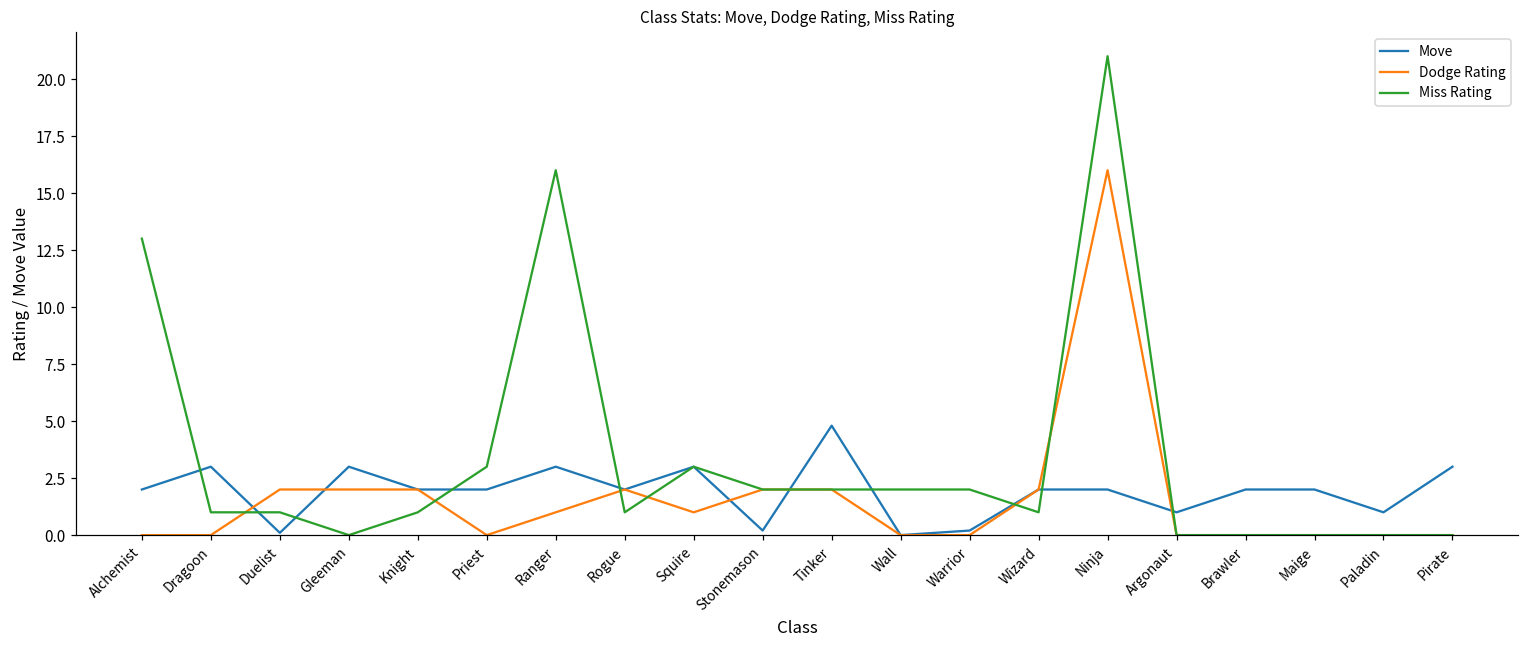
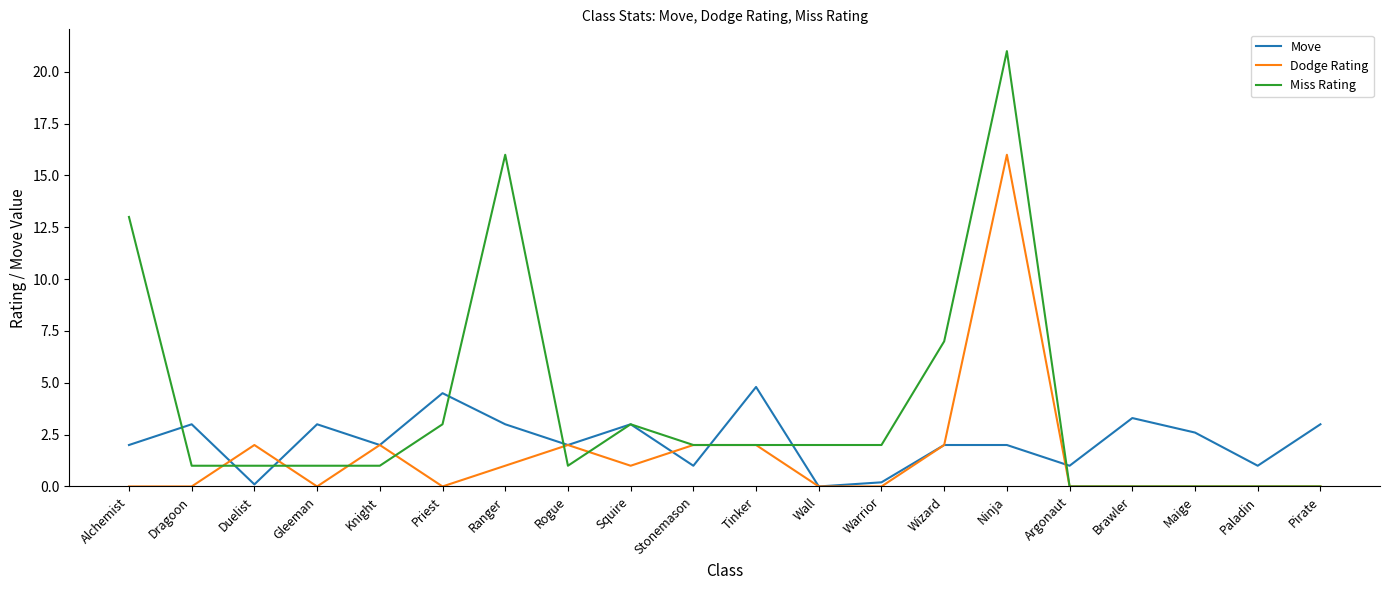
  {
    "Move": {
      "Alchemist": 2.0,
      "Dragoon": 3.0,
      "Duelist": 0.1,
      "Gleeman": 3.0,
-     "Priest": 2.0,
+     "Priest": 4.5,
      "Ranger": 3.0,
-     "Stonemason": 0.2,
+     "Stonemason": 1.0,
      "Tinker": 4.8,
      "Warrior": 0.2,
      "Ninja": 2.0,
      "Argonaut": 1.0,
-     "Brawler": 2.0,
-     "Maige": 2.0,
+     "Brawler": 3.3,
+     "Maige": 2.6,
      "Paladin": 1.0,
      "Pirate": 3.0
    },
    "Dodge Rating": {
      "Alchemist": 0,
      "Dragoon": 0,
      "Duelist": 2,
-     "Gleeman": 2,
+     "Gleeman": 0,
      "Priest": 0,
      "Ranger": 1,
      "Squire": 1,
      "Warrior": 0,
      "Ninja": 16
    },
    "Miss Rating": {
      "Alchemist": 13,
      "Dragoon": 1,
      "Duelist": 1,
-     "Gleeman": 0,
+     "Gleeman": 1,
      "Knight": 1,
      "Priest": 3,
      "Ranger": 16,
      "Rogue": 1,
      "Wall": 2,
      "Warrior": 2,
-     "Wizard": 1,
+     "Wizard": 7,
      "Ninja": 21
    }
  }
